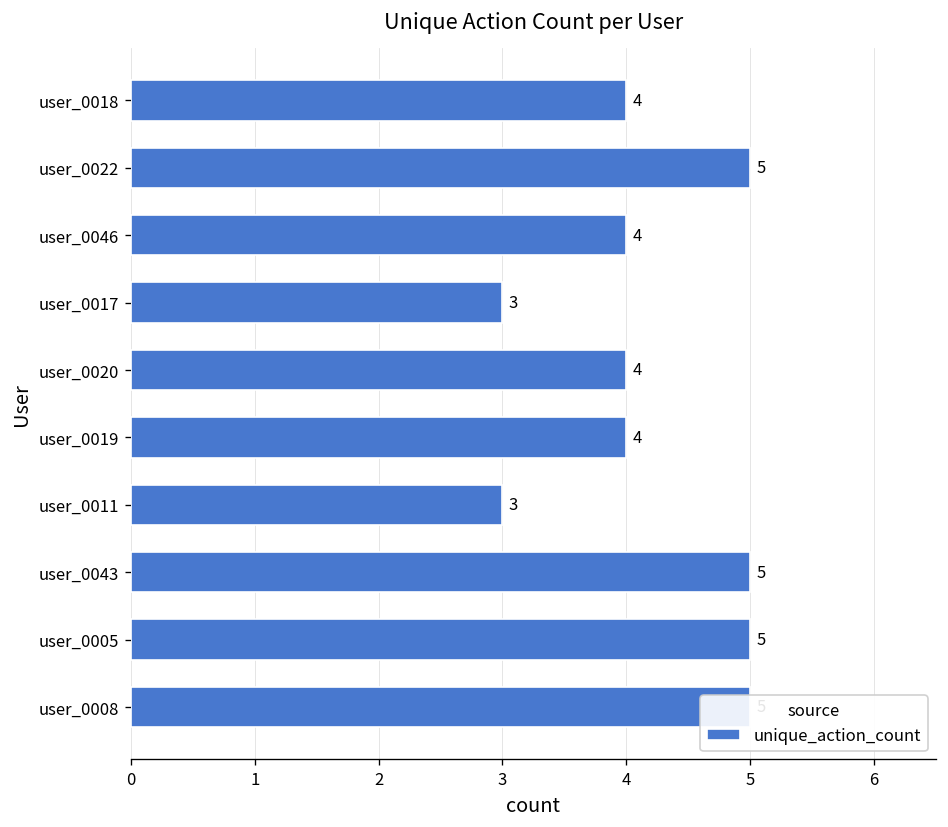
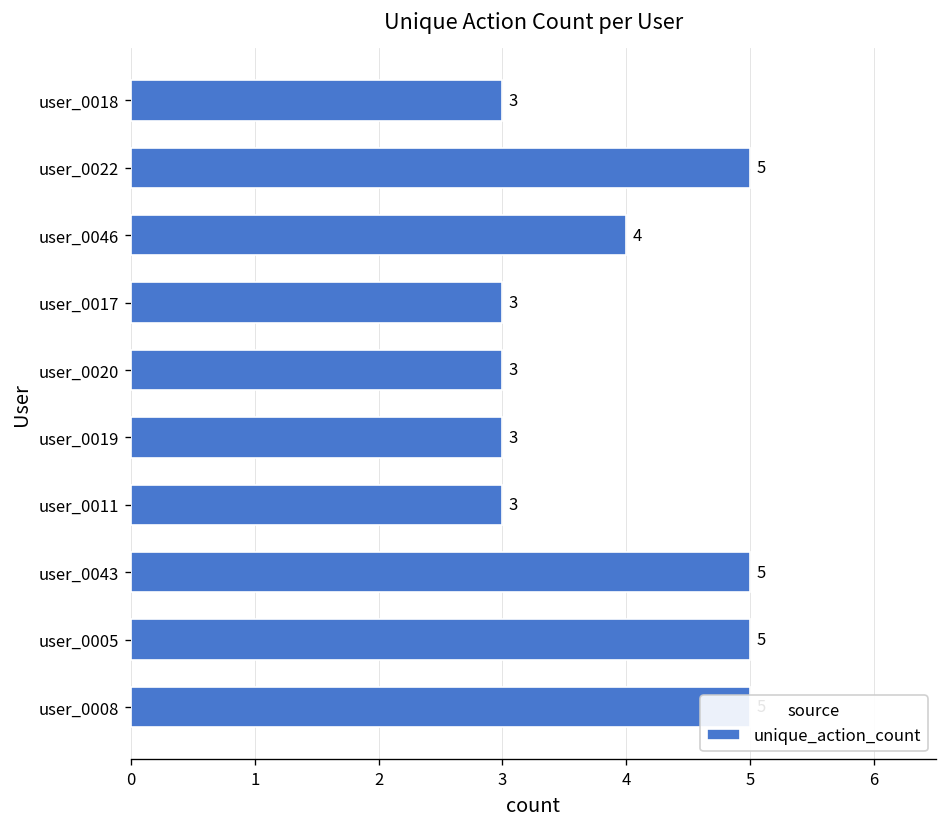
  {
-   "user_0018": 4,
+   "user_0018": 3,
    "user_0022": 5,
    "user_0046": 4,
    "user_0017": 3,
-   "user_0020": 4,
-   "user_0019": 4,
+   "user_0020": 3,
+   "user_0019": 3,
    "user_0011": 3,
    "user_0043": 5,
    "user_0005": 5
  }
